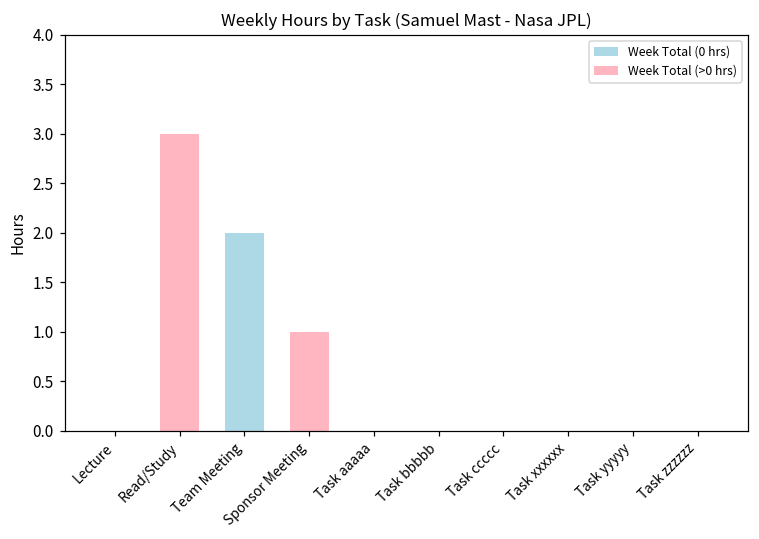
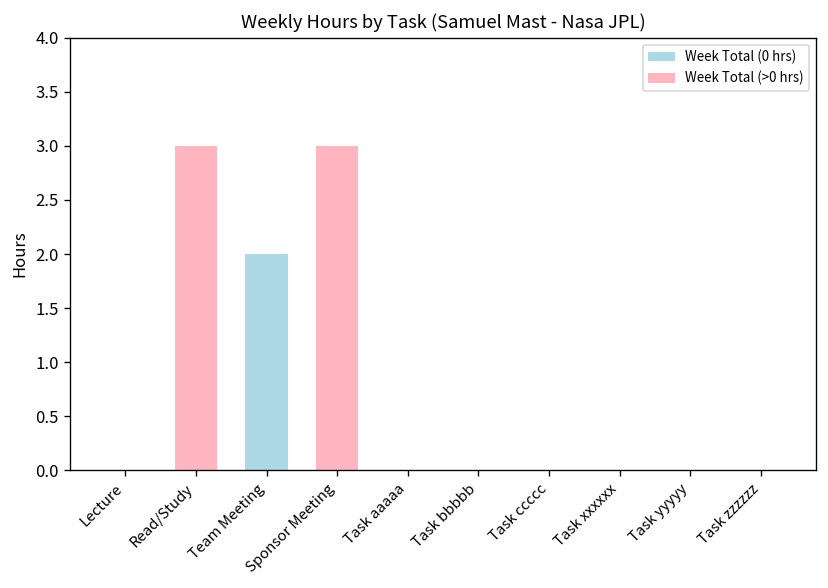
  {
    "Lecture": 0,
    "Read/Study": 3,
    "Team Meeting": 2,
-   "Sponsor Meeting": 1,
+   "Sponsor Meeting": 3,
    "Task aaaaa": 0,
    "Task bbbbb": 0,
    "Task ccccc": 0,
    "Task xxxxxx": 0,
    "Task yyyyy": 0,
    "Task zzzzzz": 0
  }
